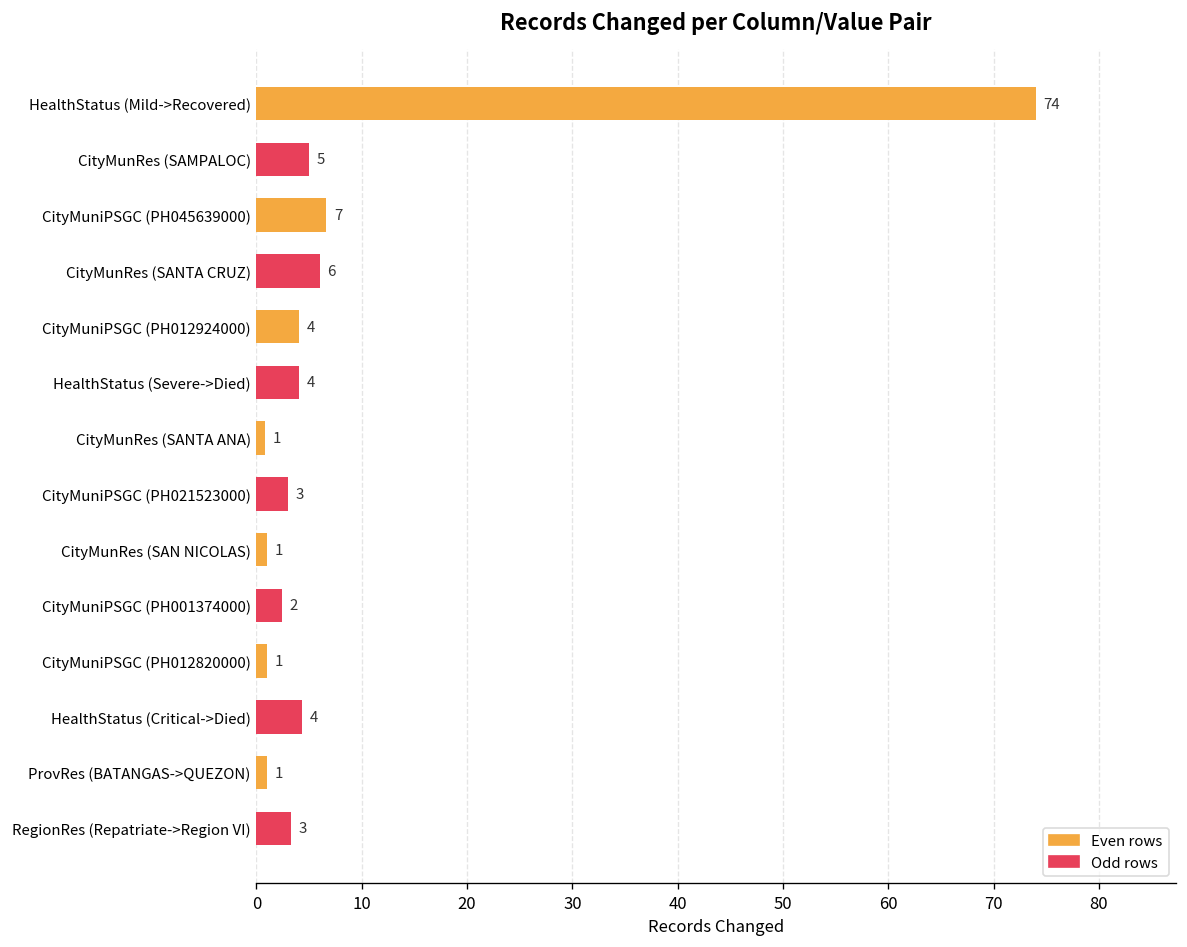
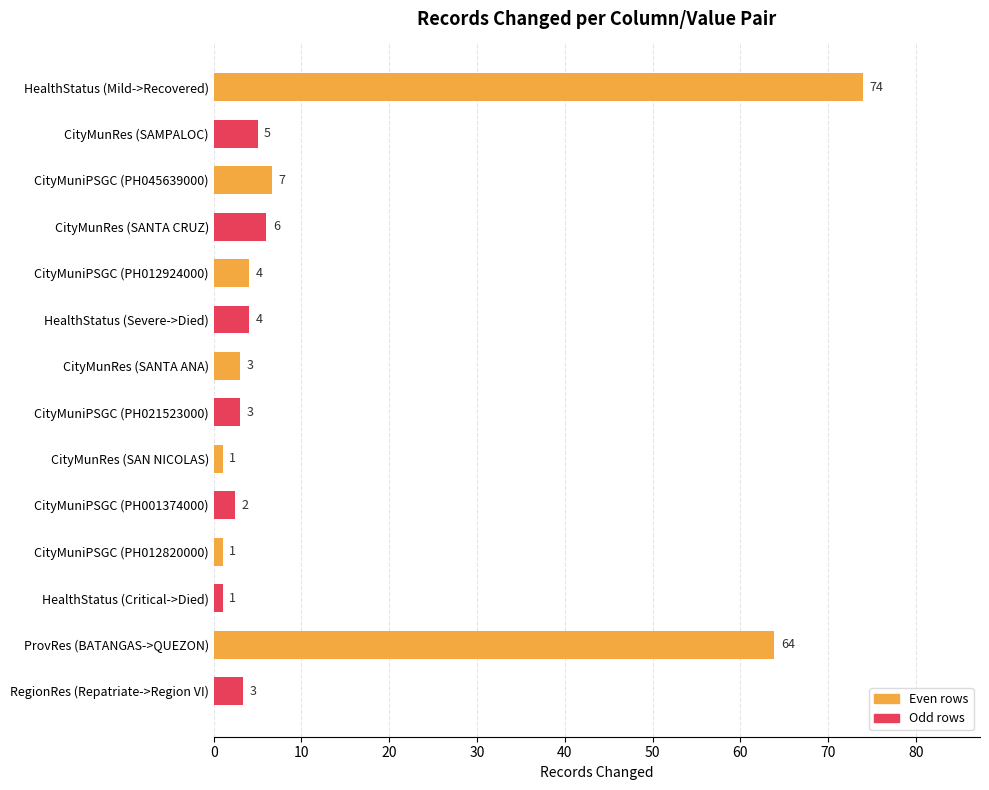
  {
    "HealthStatus (Mild->Recovered)": 74,
    "CityMunRes (SAMPALOC)": 5,
    "CityMuniPSGC (PH045639000)": 7,
    "CityMunRes (SANTA CRUZ)": 6,
    "CityMuniPSGC (PH012924000)": 4,
    "HealthStatus (Severe->Died)": 4,
-   "CityMunRes (SANTA ANA)": 1,
+   "CityMunRes (SANTA ANA)": 3,
    "CityMuniPSGC (PH021523000)": 3,
    "CityMunRes (SAN NICOLAS)": 1,
    "CityMuniPSGC (PH001374000)": 2,
    "CityMuniPSGC (PH012820000)": 1,
-   "HealthStatus (Critical->Died)": 4,
-   "ProvRes (BATANGAS->QUEZON)": 1,
+   "HealthStatus (Critical->Died)": 1,
+   "ProvRes (BATANGAS->QUEZON)": 64,
    "RegionRes (Repatriate->Region VI)": 3
  }
